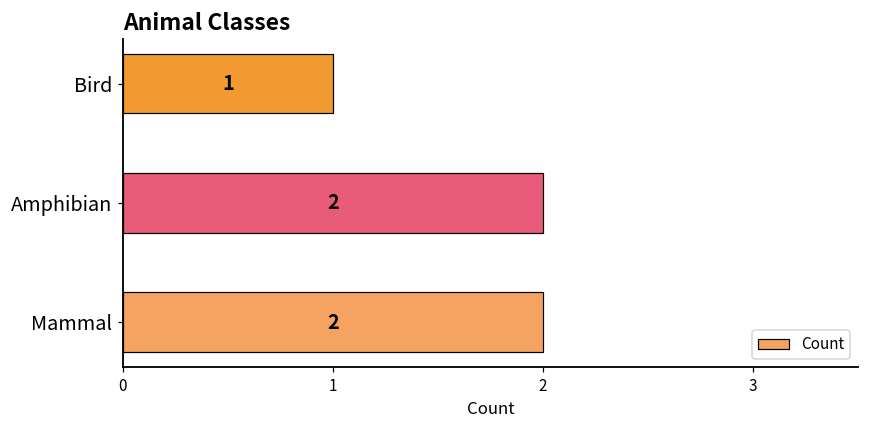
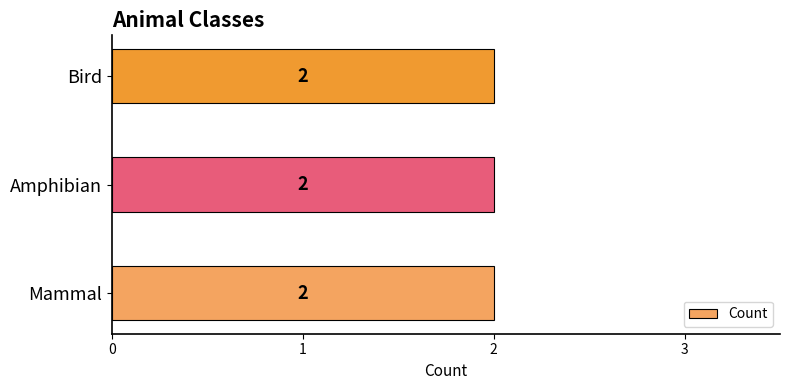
  {
-   "Bird": 1,
+   "Bird": 2,
    "Amphibian": 2,
    "Mammal": 2
  }
